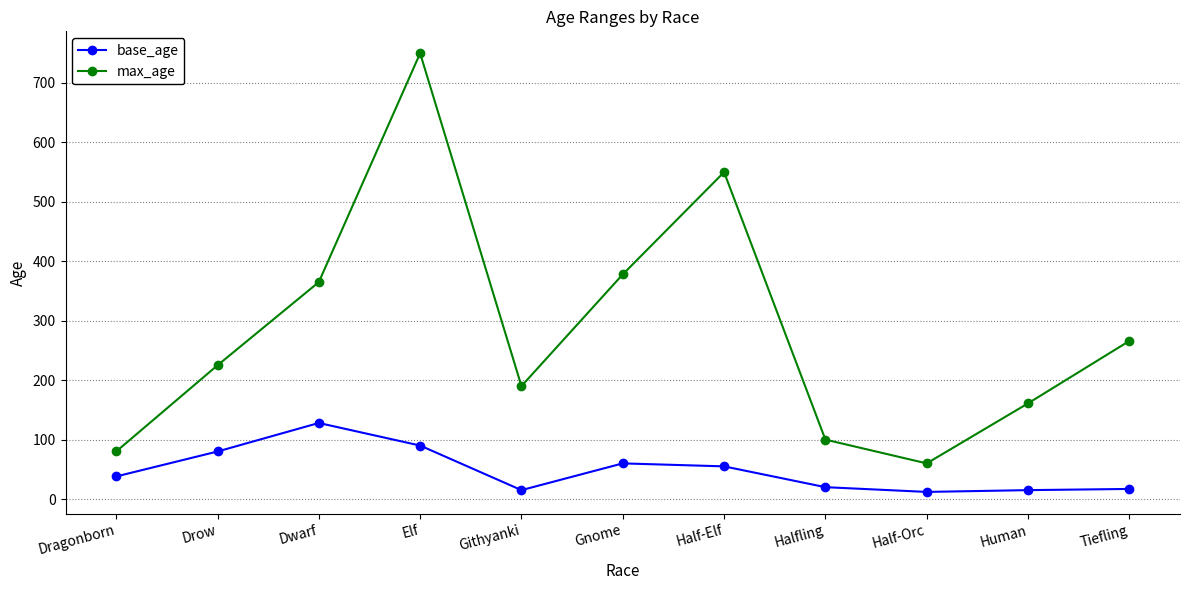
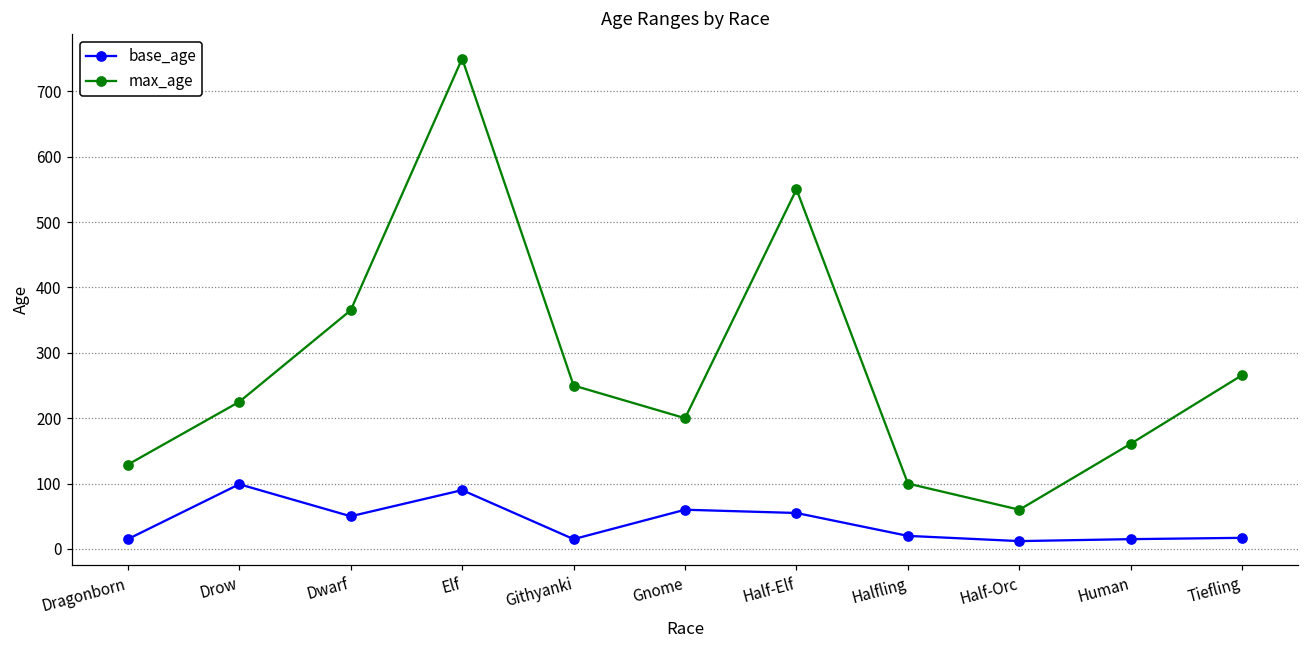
  {
    "base_age": {
-     "Dragonborn": 40,
-     "Drow": 80,
-     "Dwarf": 130,
+     "Dragonborn": 20,
+     "Drow": 100,
+     "Dwarf": 50,
      "Elf": 90,
      "Githyanki": 20,
      "Gnome": 60,
      "Half-Elf": 60,
      "Halfling": 20,
      "Half-Orc": 10,
      "Human": 20,
      "Tiefling": 20
    },
    "max_age": {
-     "Dragonborn": 80,
+     "Dragonborn": 130,
      "Drow": 230,
      "Dwarf": 370,
      "Elf": 750,
-     "Githyanki": 190,
-     "Gnome": 380,
+     "Githyanki": 250,
+     "Gnome": 200,
      "Half-Elf": 550,
      "Halfling": 100,
      "Half-Orc": 60,
      "Human": 160,
      "Tiefling": 270
    }
  }
